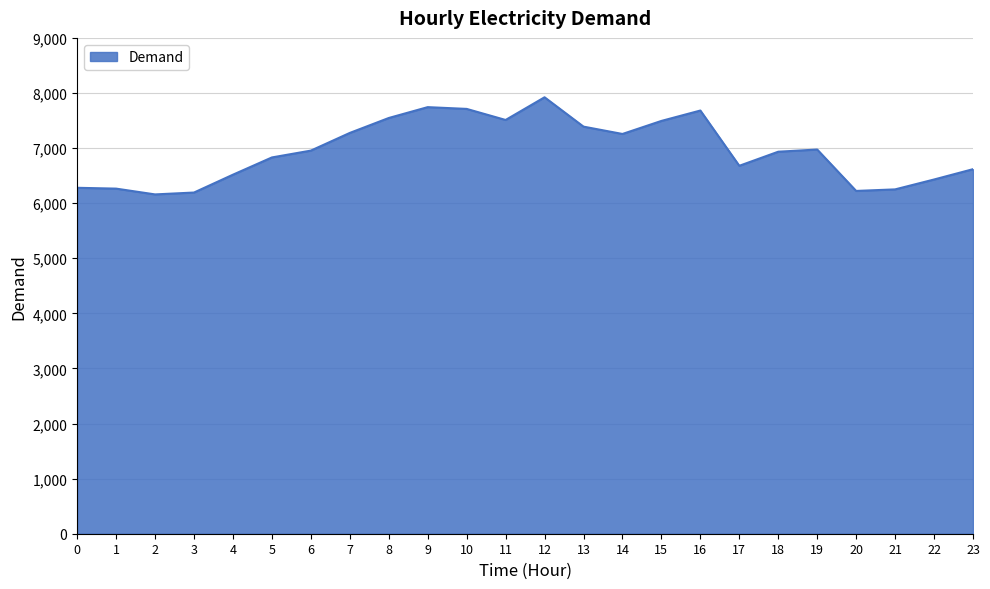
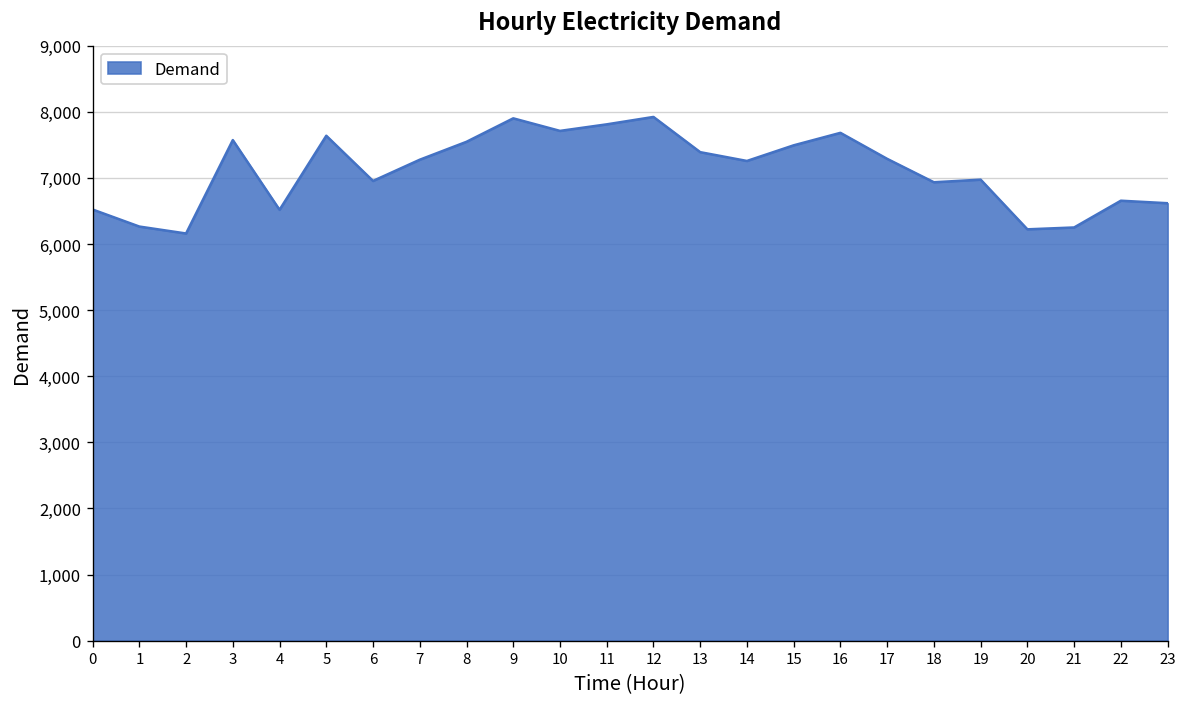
  {
-   "0": "6,300",
+   "0": "6,500",
    "1": "6,300",
    "2": "6,200",
-   "3": "6,200",
+   "3": "7,600",
    "4": "6,500",
-   "5": "6,800",
+   "5": "7,600",
    "6": "7,000",
    "7": "7,300",
    "8": "7,500",
-   "9": "7,700",
+   "9": "7,900",
    "10": "7,700",
-   "11": "7,500",
+   "11": "7,800",
    "12": "7,900",
    "13": "7,400",
    "14": "7,300",
    "15": "7,500",
    "16": "7,700",
-   "17": "6,700",
+   "17": "7,300",
    "18": "6,900",
    "19": "7,000",
    "20": "6,200",
    "21": "6,300",
-   "22": "6,400",
+   "22": "6,700",
    "23": "6,600"
  }
